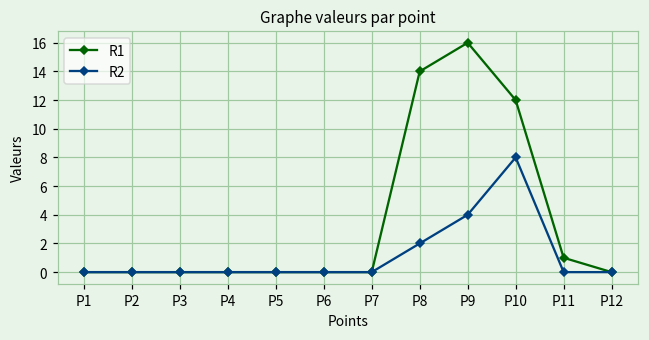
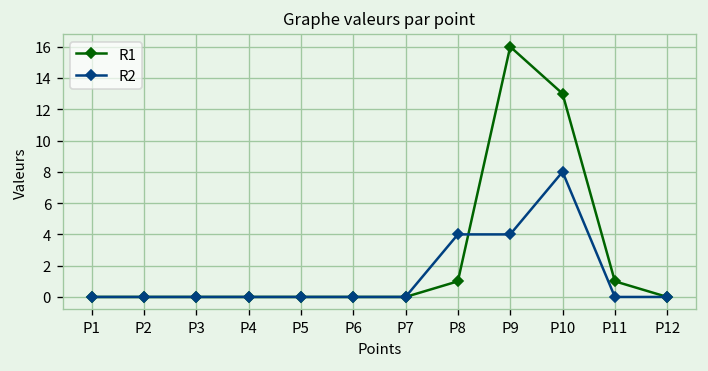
  {
    "R1": {
-     "P8": 14,
+     "P8": 1,
      "P9": 16,
-     "P10": 12,
+     "P10": 13,
      "P11": 1
    },
    "R2": {
-     "P8": 2,
+     "P8": 4,
      "P9": 4,
      "P10": 8,
      "P11": 0
    }
  }
